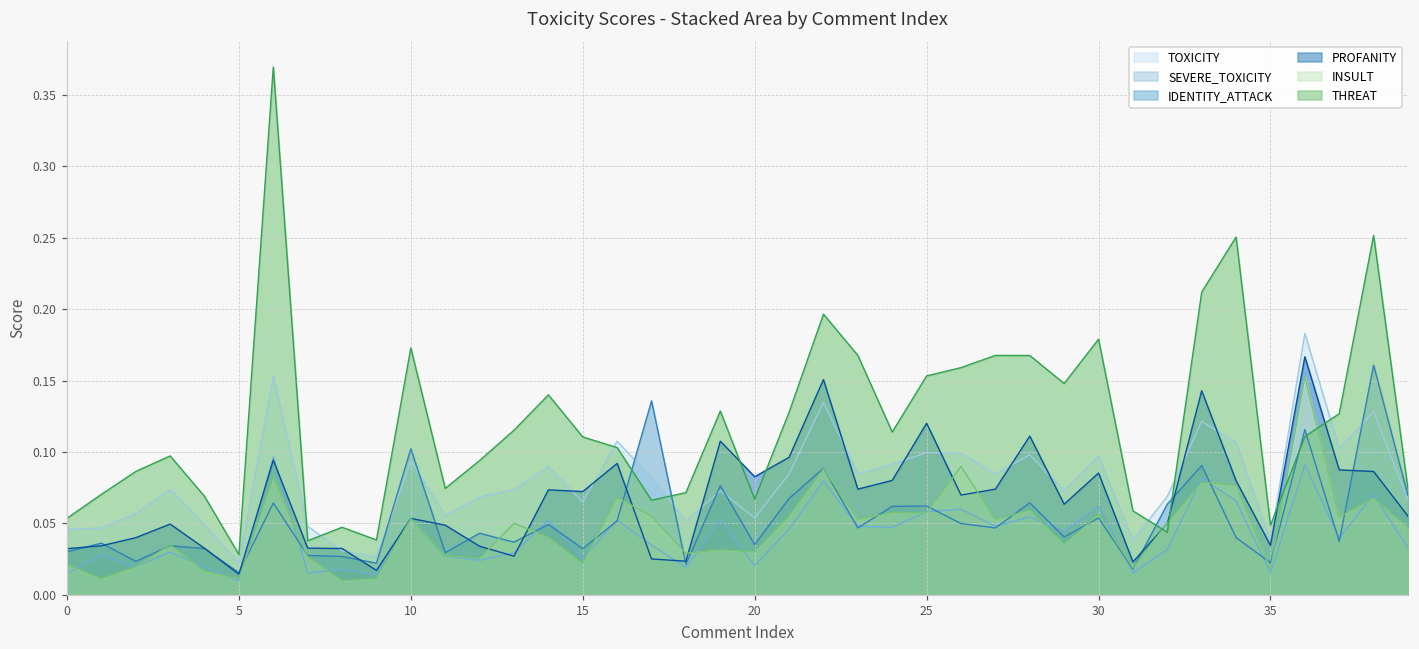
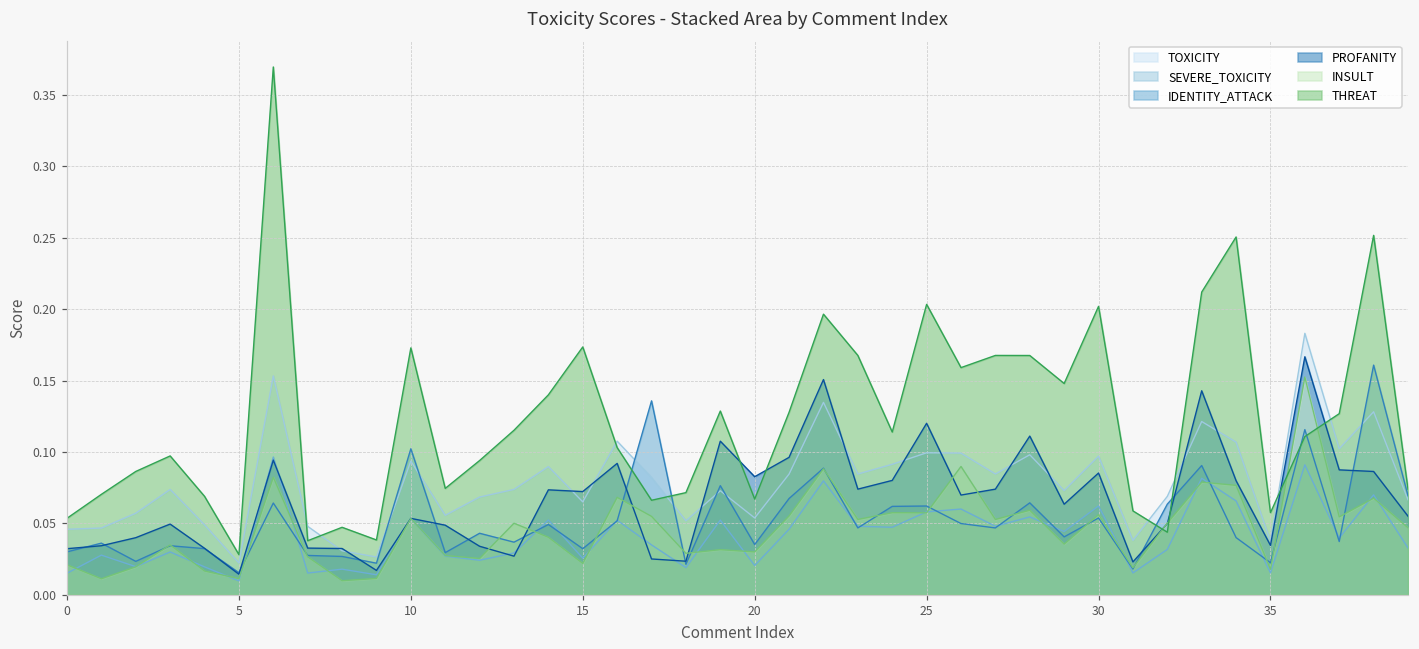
  {
    "PROFANITY": {
      "0": 0.032,
      "15": 0.072,
      "20": 0.083,
      "25": 0.120,
      "30": 0.085,
      "35": 0.035
    },
    "THREAT": {
      "0": 0.054,
      "5": 0.028,
      "10": 0.173,
-     "15": 0.111,
+     "15": 0.174,
      "20": 0.067,
-     "25": 0.153,
-     "30": 0.179,
-     "35": 0.049
+     "25": 0.203,
+     "30": 0.202,
+     "35": 0.058
    }
  }
